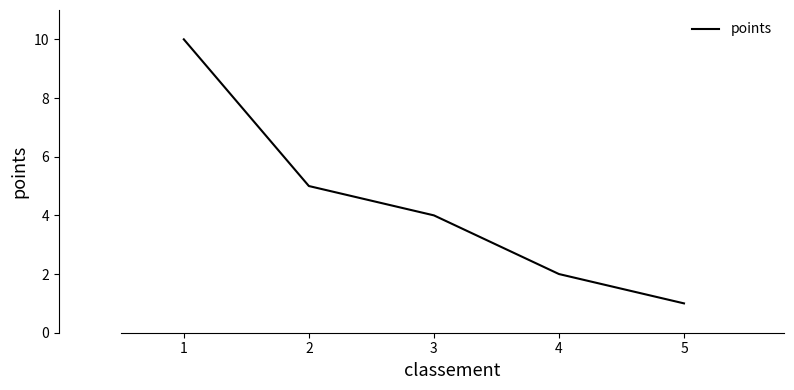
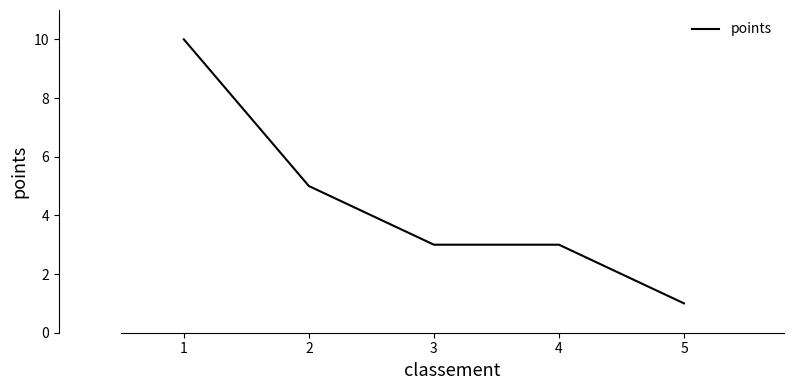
  {
    "1": 10,
    "2": 5,
-   "3": 4,
-   "4": 2,
+   "3": 3,
+   "4": 3,
    "5": 1
  }
